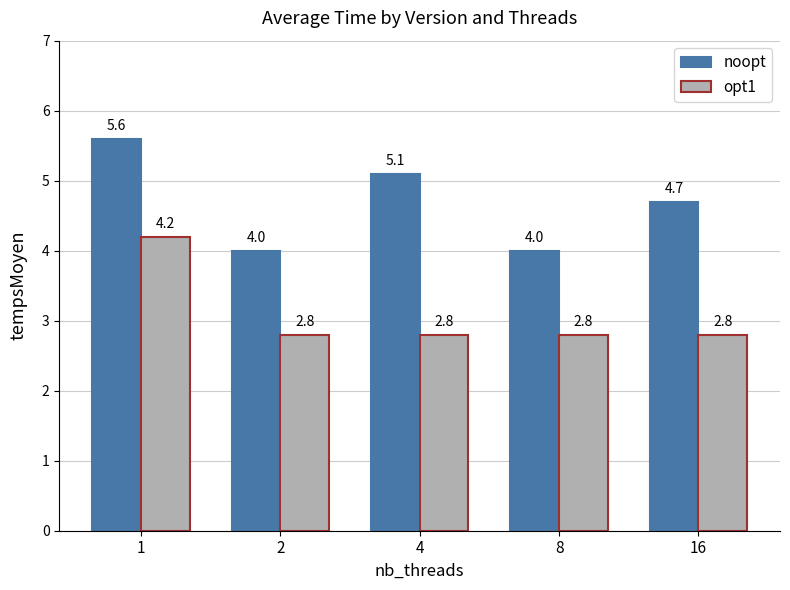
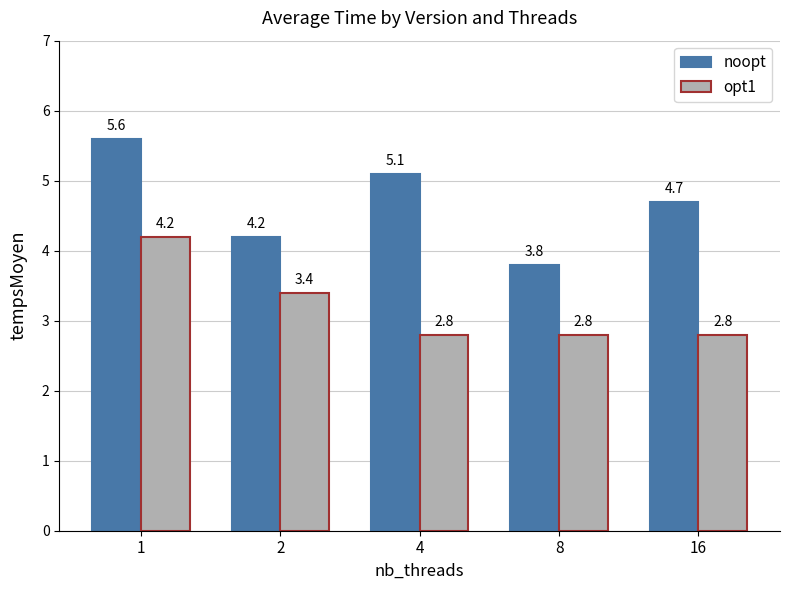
  {
    "noopt": {
      "1": 5.6,
-     "2": 4.0,
+     "2": 4.2,
      "4": 5.1,
-     "8": 4.0,
+     "8": 3.8,
      "16": 4.7
    },
    "opt1": {
      "1": 4.2,
-     "2": 2.8,
+     "2": 3.4,
      "4": 2.8,
      "8": 2.8,
      "16": 2.8
    }
  }
